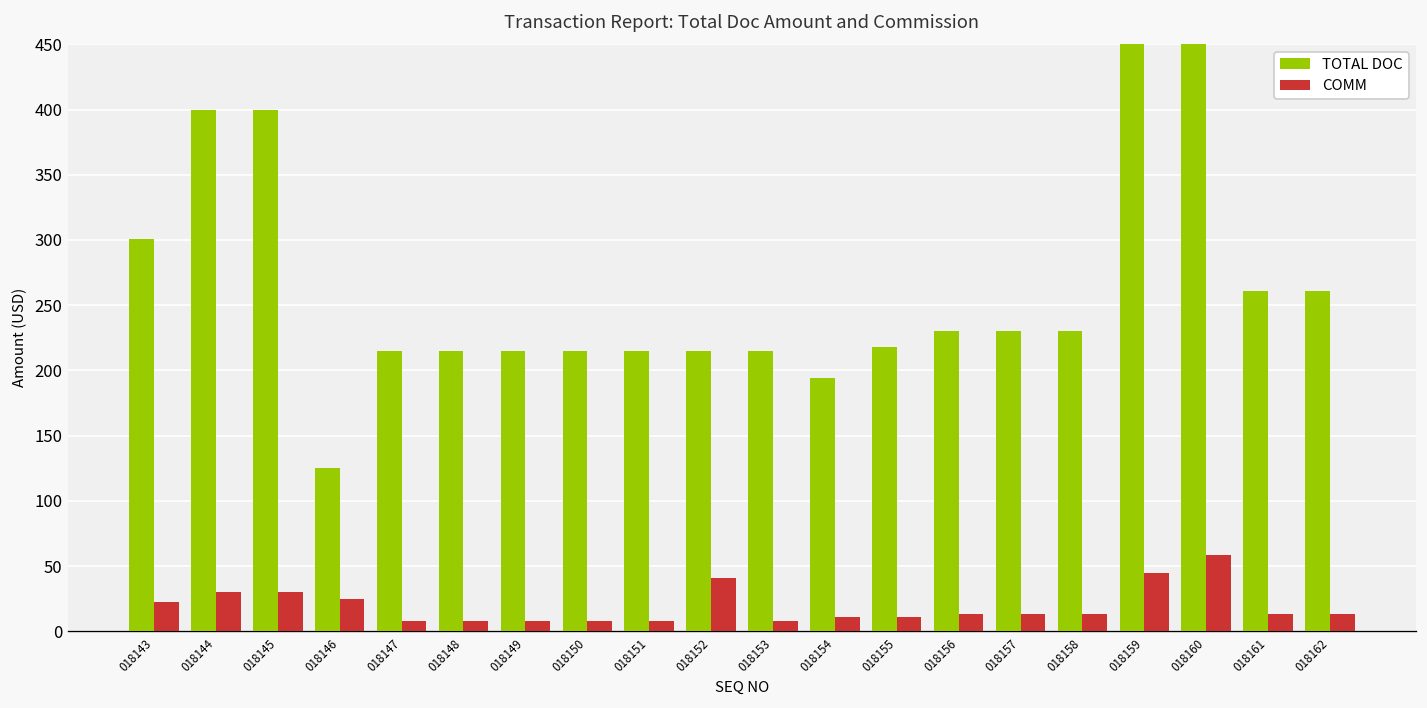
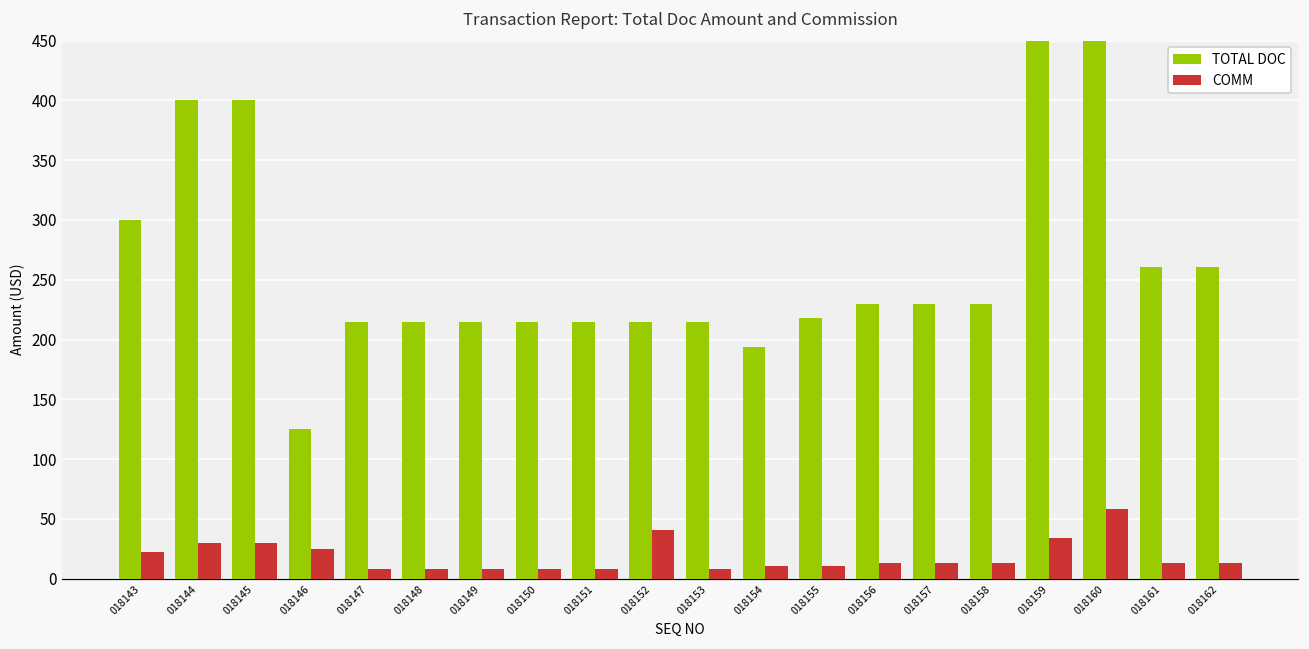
  {
    "TOTAL DOC": {
      "018143": 300,
      "018144": 400,
      "018145": 400,
      "018146": 125,
      "018147": 215,
      "018148": 215,
      "018149": 215,
      "018150": 215,
      "018151": 215,
      "018152": 215,
      "018153": 215,
      "018154": 194,
      "018155": 218,
      "018156": 230,
      "018157": 230,
      "018158": 230,
      "018161": 261,
      "018162": 261
    },
    "COMM": {
      "018143": 23,
      "018144": 30,
      "018145": 30,
      "018146": 25,
      "018147": 8,
      "018148": 8,
      "018149": 8,
      "018150": 8,
      "018151": 8,
      "018152": 41,
      "018153": 8,
      "018154": 11,
      "018155": 11,
      "018156": 14,
      "018157": 14,
      "018158": 14,
-     "018159": 45,
+     "018159": 34,
      "018160": 59,
      "018161": 14,
      "018162": 14
    }
  }
